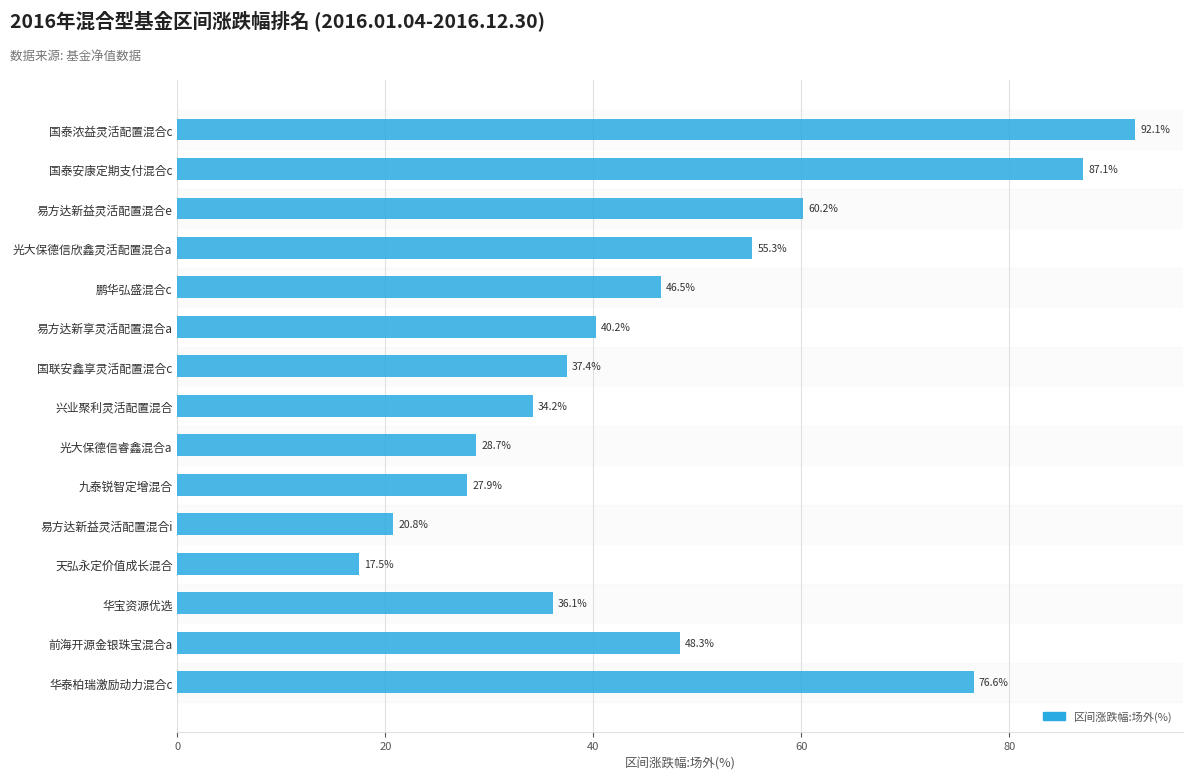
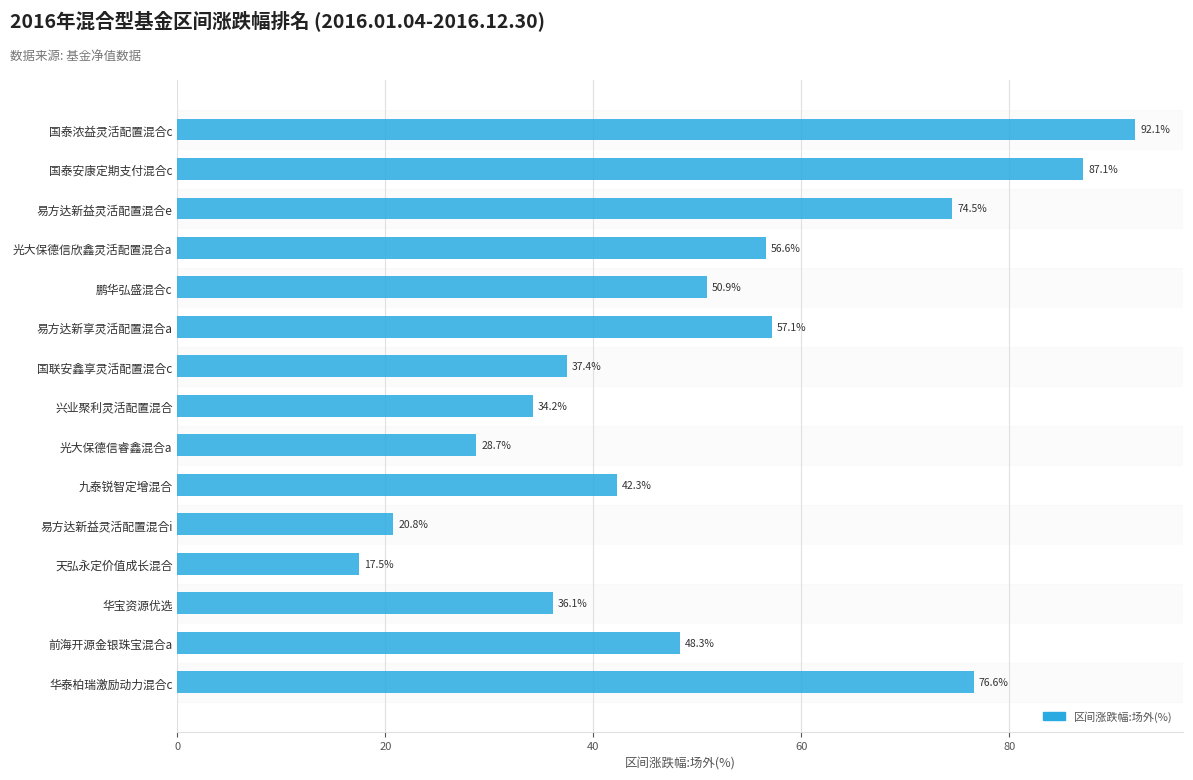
  {
    "国泰浓益灵活配置混合c": "92.1%",
    "国泰安康定期支付混合c": "87.1%",
-   "易方达新益灵活配置混合e": "60.2%",
-   "光大保德信欣鑫灵活配置混合a": "55.3%",
-   "鹏华弘盛混合c": "46.5%",
-   "易方达新享灵活配置混合a": "40.2%",
+   "易方达新益灵活配置混合e": "74.5%",
+   "光大保德信欣鑫灵活配置混合a": "56.6%",
+   "鹏华弘盛混合c": "50.9%",
+   "易方达新享灵活配置混合a": "57.1%",
    "国联安鑫享灵活配置混合c": "37.4%",
    "兴业聚利灵活配置混合": "34.2%",
    "光大保德信睿鑫混合a": "28.7%",
-   "九泰锐智定增混合": "27.9%",
+   "九泰锐智定增混合": "42.3%",
    "易方达新益灵活配置混合i": "20.8%",
    "天弘永定价值成长混合": "17.5%",
    "华宝资源优选": "36.1%",
    "前海开源金银珠宝混合a": "48.3%",
    "华泰柏瑞激励动力混合c": "76.6%"
  }
